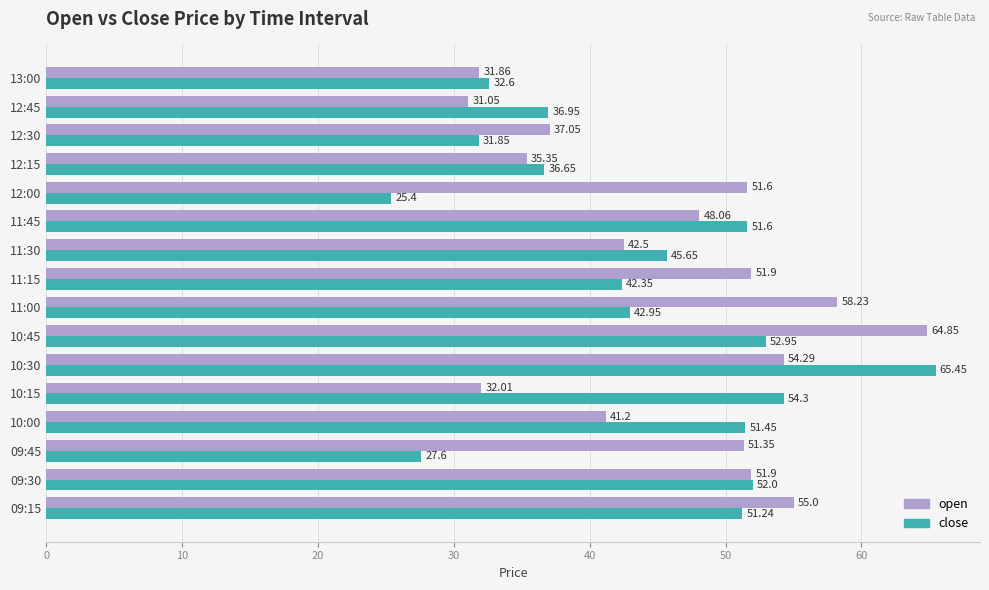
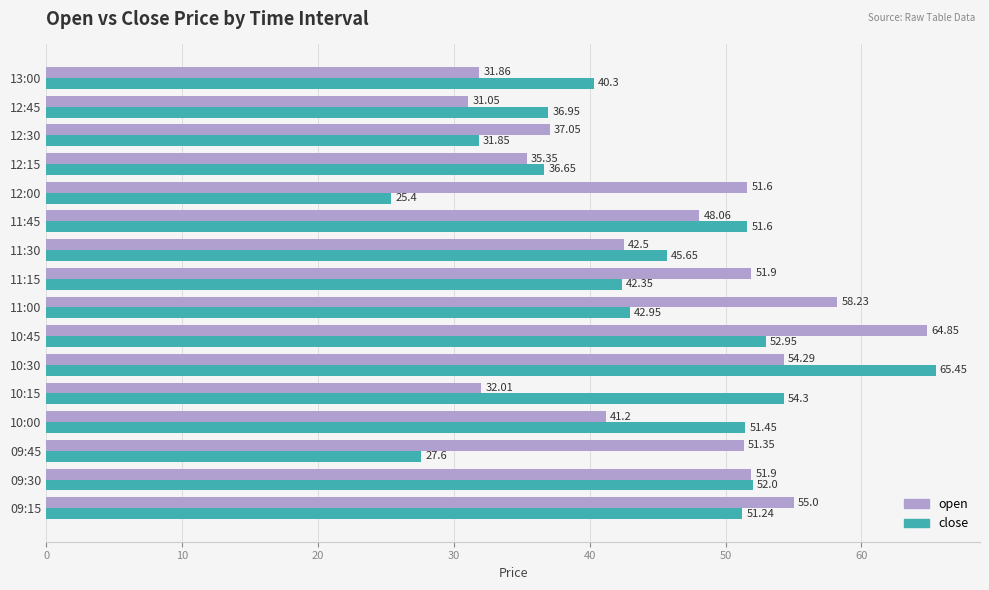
  {
    "open": {
      "13:00": 31.86,
      "12:45": 31.05,
      "12:30": 37.05,
      "12:15": 35.35,
      "12:00": 51.6,
      "11:45": 48.06,
      "11:30": 42.5,
      "11:15": 51.9,
      "11:00": 58.23,
      "10:45": 64.85,
      "10:30": 54.29,
      "10:15": 32.01,
      "10:00": 41.2,
      "09:45": 51.35,
      "09:30": 51.9,
      "09:15": 55.0
    },
    "close": {
-     "13:00": 32.6,
+     "13:00": 40.3,
      "12:45": 36.95,
      "12:30": 31.85,
      "12:15": 36.65,
      "12:00": 25.4,
      "11:45": 51.6,
      "11:30": 45.65,
      "11:15": 42.35,
      "11:00": 42.95,
      "10:45": 52.95,
      "10:30": 65.45,
      "10:15": 54.3,
      "10:00": 51.45,
      "09:45": 27.6,
      "09:30": 52.0,
      "09:15": 51.24
    }
  }
